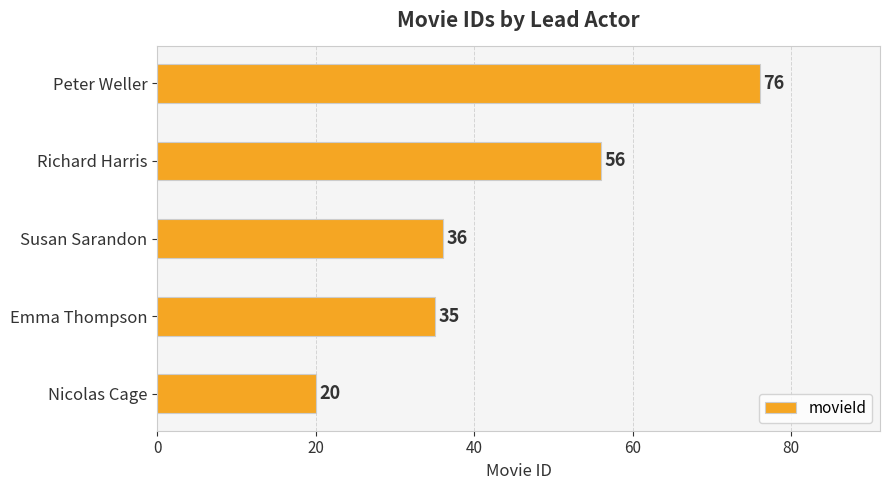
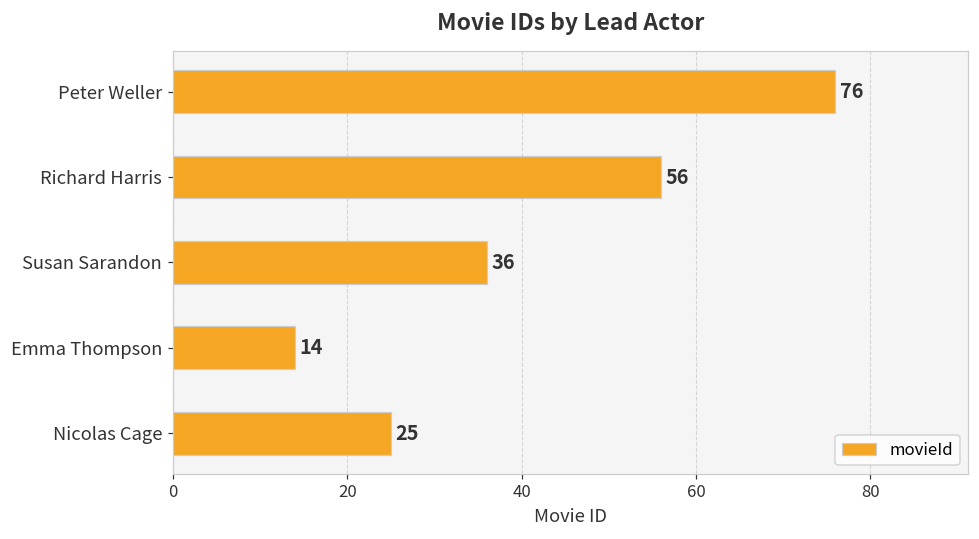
  {
    "Peter Weller": 76,
    "Richard Harris": 56,
    "Susan Sarandon": 36,
-   "Emma Thompson": 35,
-   "Nicolas Cage": 20
+   "Emma Thompson": 14,
+   "Nicolas Cage": 25
  }
